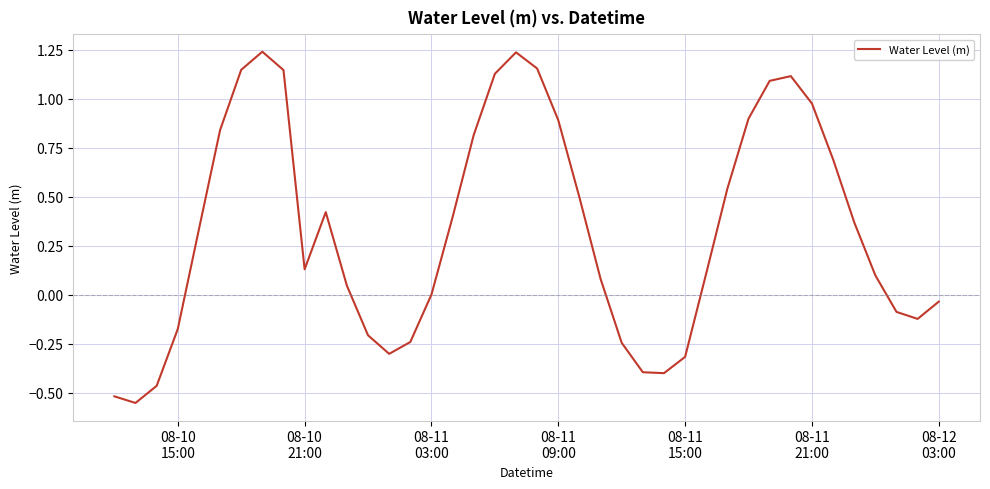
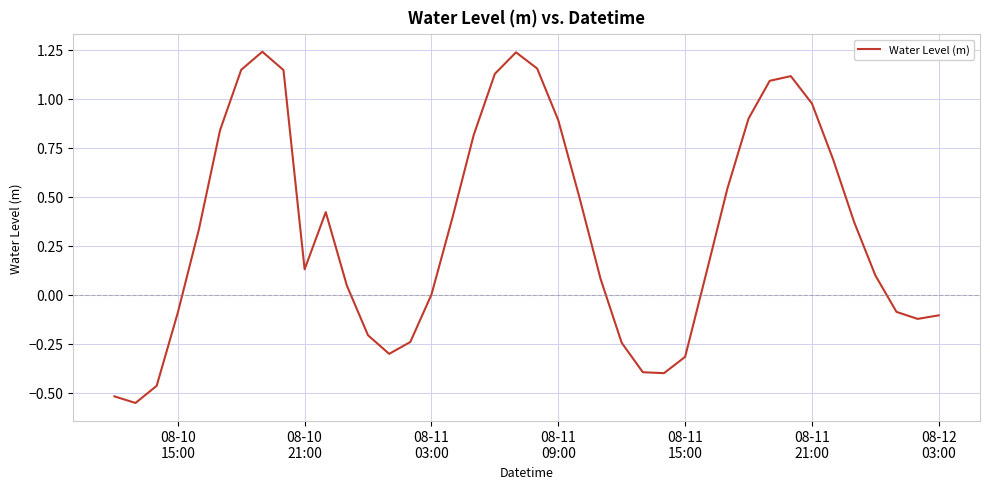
  {
-   "08-10 15:00": -0.17,
+   "08-10 15:00": -0.09,
    "08-10 21:00": 0.13,
    "08-11 03:00": 0.00,
    "08-11 09:00": 0.89,
    "08-11 15:00": -0.32,
    "08-11 21:00": 0.98,
-   "08-12 03:00": -0.04
+   "08-12 03:00": -0.11
  }
